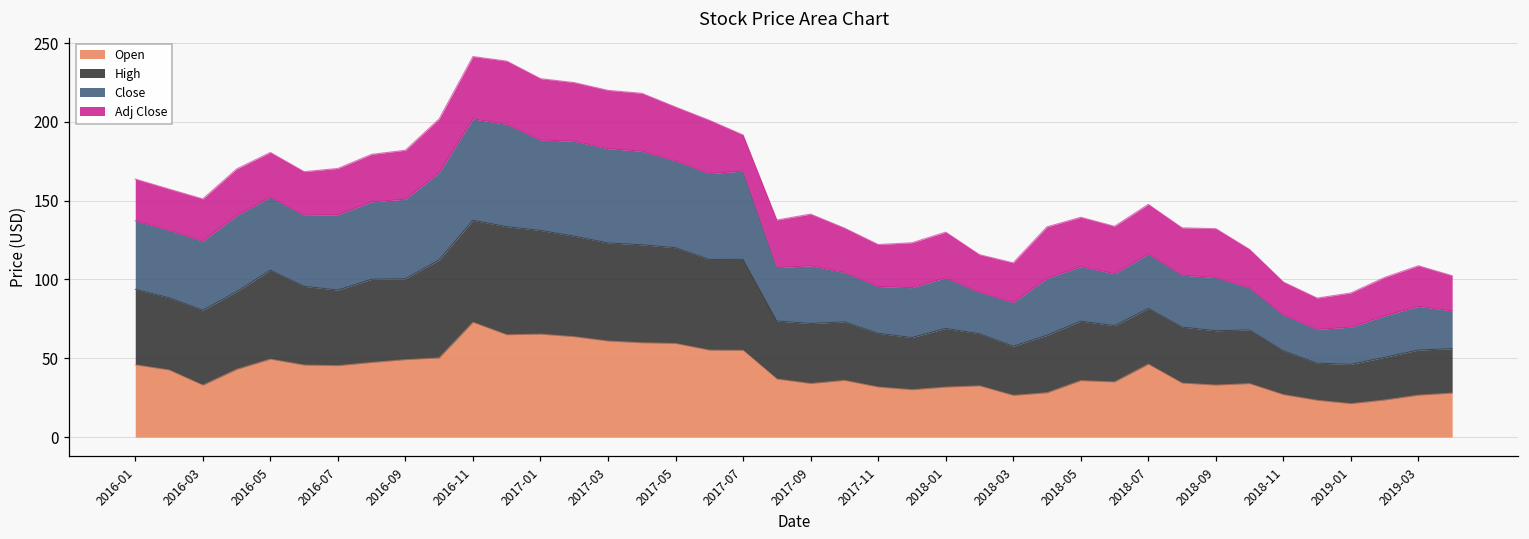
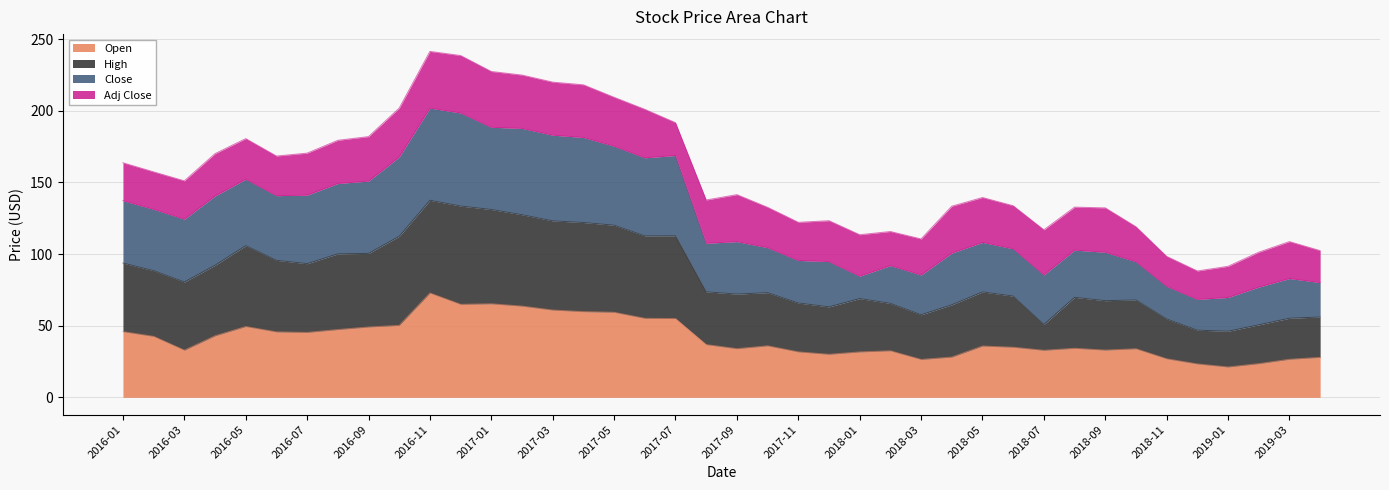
  {
    "Open": {
      "2016-01": 46,
      "2016-03": 33,
      "2016-05": 49,
      "2016-07": 45,
      "2016-09": 49,
      "2016-11": 73,
      "2017-01": 65,
      "2017-03": 61,
      "2017-05": 59,
      "2017-07": 55,
      "2017-09": 34,
      "2017-11": 32,
      "2018-01": 32,
      "2018-03": 26,
      "2018-05": 36,
-     "2018-07": 46,
+     "2018-07": 33,
      "2018-09": 33,
      "2018-11": 27,
      "2019-01": 21,
      "2019-03": 27
    },
    "High": {
      "2016-01": 48,
      "2016-03": 48,
      "2016-05": 56,
      "2016-07": 48,
      "2016-09": 51,
      "2016-11": 65,
      "2017-01": 66,
      "2017-03": 62,
      "2017-05": 61,
      "2017-07": 58,
      "2017-09": 38,
      "2017-11": 34,
      "2018-01": 37,
      "2018-03": 31,
      "2018-05": 38,
-     "2018-07": 35,
+     "2018-07": 18,
      "2018-09": 34,
      "2018-11": 28,
      "2019-01": 25,
      "2019-03": 29
    },
    "Close": {
      "2016-01": 44,
      "2016-03": 44,
      "2016-05": 46,
      "2016-07": 48,
      "2016-09": 50,
      "2016-11": 64,
      "2017-01": 57,
      "2017-03": 60,
      "2017-05": 55,
      "2017-07": 56,
      "2017-09": 37,
      "2017-11": 30,
-     "2018-01": 32,
+     "2018-01": 16,
      "2018-03": 28,
      "2018-05": 35,
      "2018-07": 35,
      "2018-09": 34,
      "2018-11": 23,
      "2019-01": 24,
      "2019-03": 28
    },
    "Adj Close": {
      "2016-01": 26,
      "2016-03": 27,
      "2016-05": 28,
      "2016-07": 29,
      "2016-09": 31,
      "2016-11": 40,
      "2017-01": 39,
      "2017-03": 37,
      "2017-05": 34,
      "2017-07": 23,
      "2017-09": 33,
      "2017-11": 27,
      "2018-01": 29,
      "2018-03": 25,
      "2018-05": 31,
      "2018-07": 31,
      "2018-09": 31,
      "2018-11": 21,
      "2019-01": 22,
      "2019-03": 26
    }
  }
